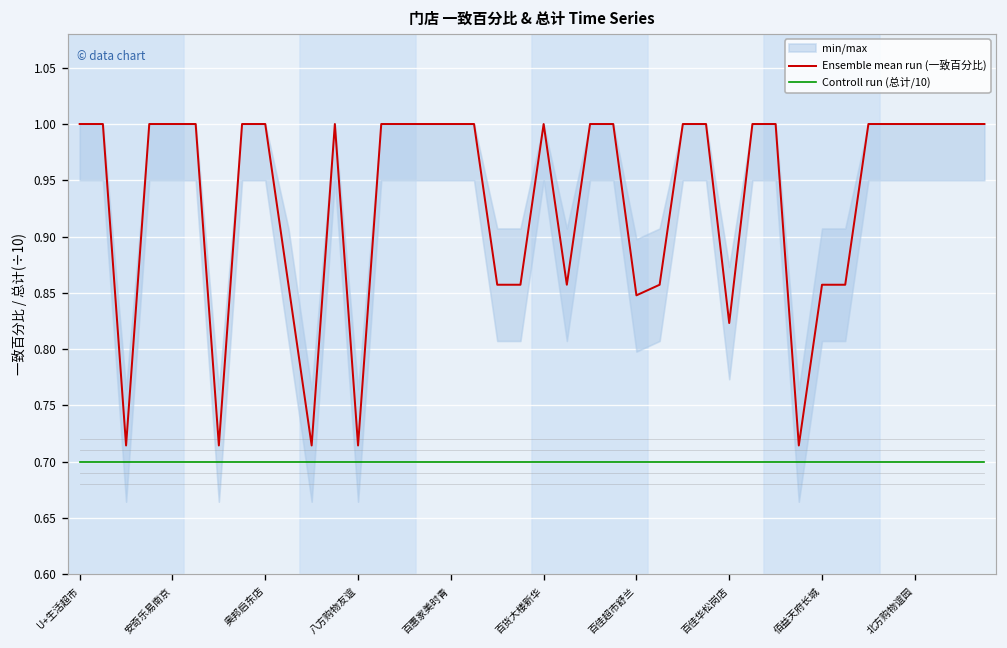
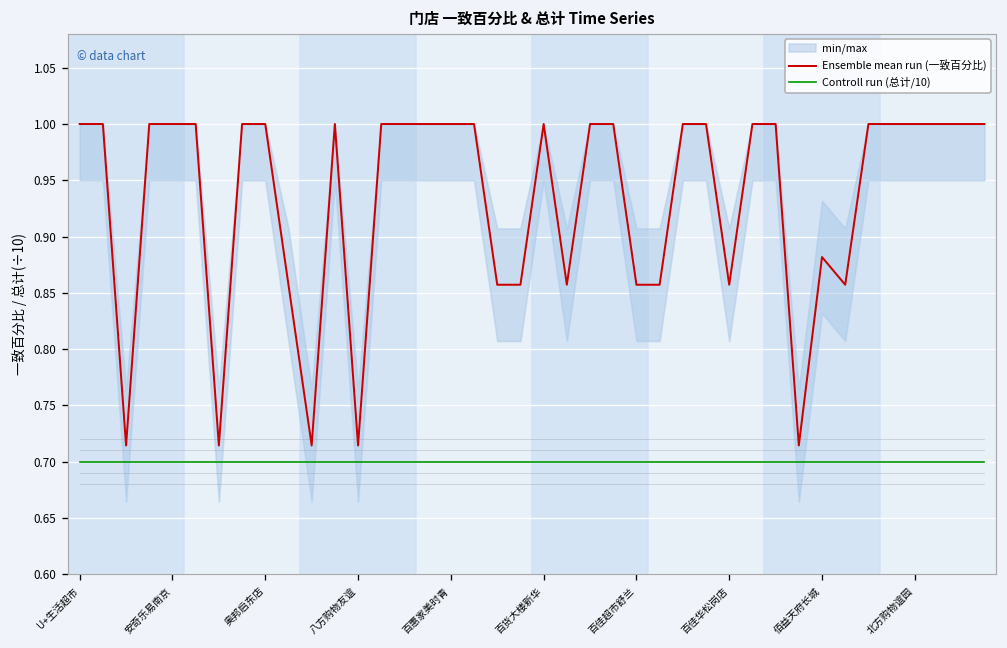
  {
    "Ensemble mean run (一致百分比)": {
      "八方购物友谊": 0.71,
-     "百佳超市舒兰": 0.85,
-     "百佳华松岗店": 0.82,
-     "佰益天府长城": 0.86
+     "百佳超市舒兰": 0.86,
+     "百佳华松岗店": 0.86,
+     "佰益天府长城": 0.88
    },
    "Controll run (总计/10)": {
      "U+生活超市": 0.70,
      "安奇乐易南京": 0.70,
      "奥邦启东店": 0.70,
      "八方购物友谊": 0.70,
      "百惠家美时青": 0.70,
      "百货大楼新华": 0.70,
      "百佳超市舒兰": 0.70,
      "百佳华松岗店": 0.70,
      "佰益天府长城": 0.70,
      "北方购物谊园": 0.70
    }
  }
